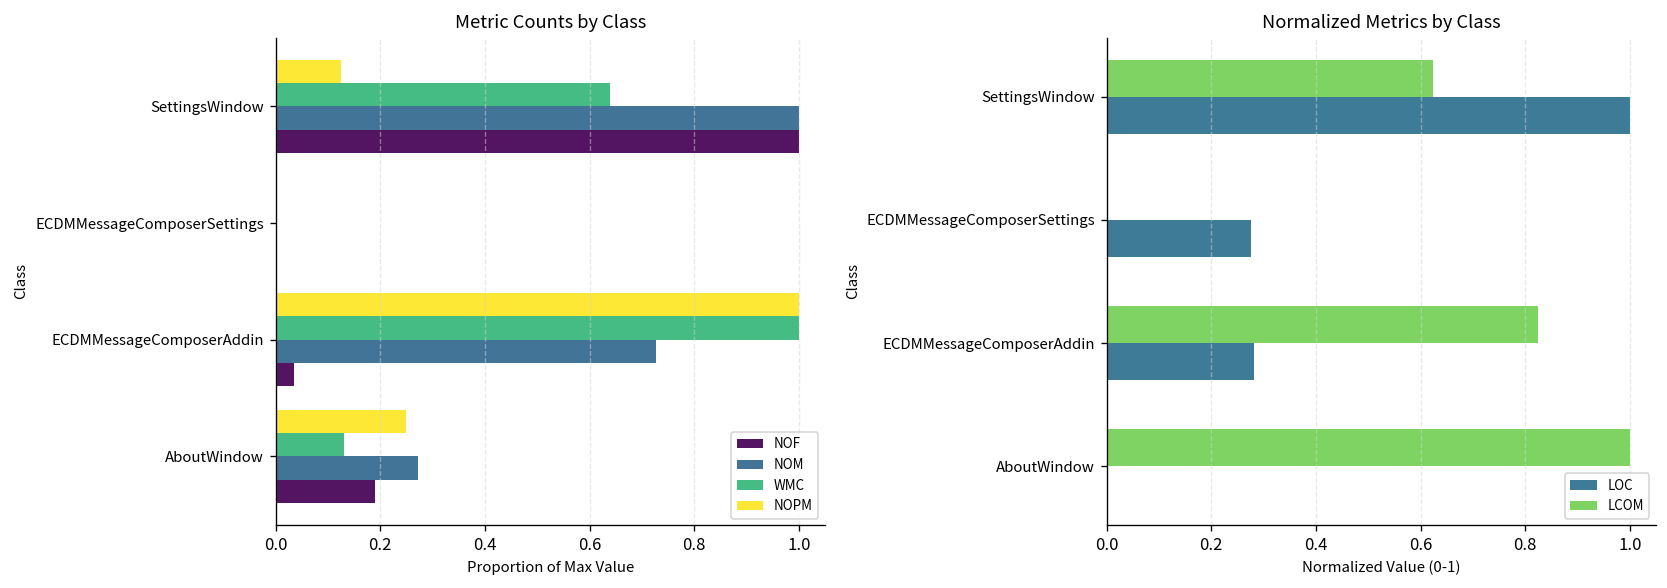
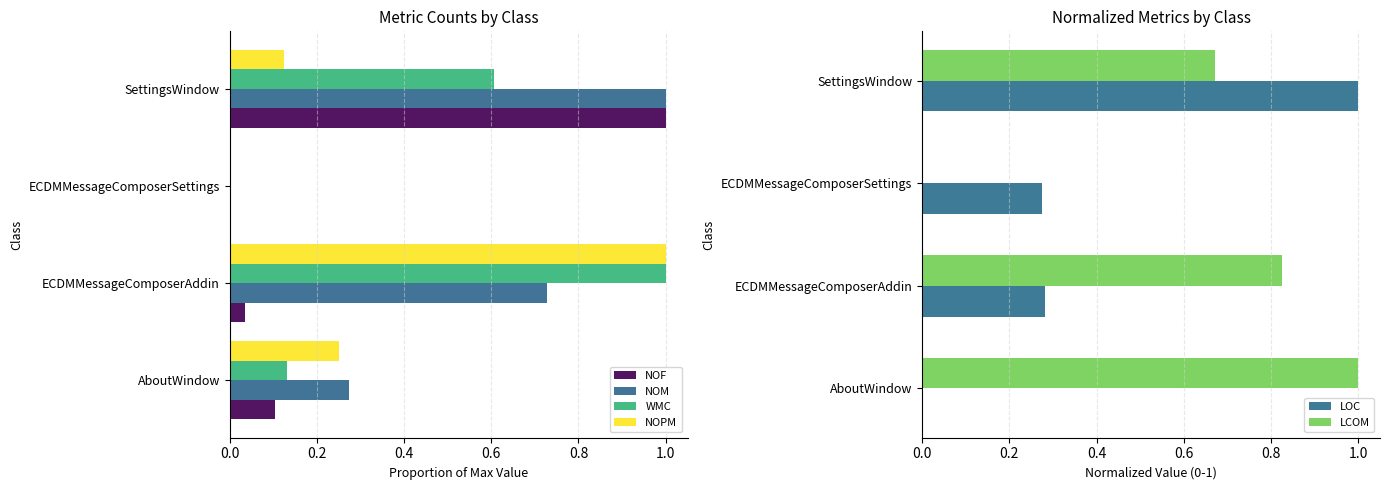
  {
    "Metric Counts by Class": {
      "NOF": {
        "SettingsWindow": 1.00,
        "ECDMMessageComposerSettings": 0.00,
        "ECDMMessageComposerAddin": 0.03,
-       "AboutWindow": 0.19
+       "AboutWindow": 0.10
      },
      "NOM": {
        "SettingsWindow": 1.00,
        "ECDMMessageComposerSettings": 0.00,
        "ECDMMessageComposerAddin": 0.73,
        "AboutWindow": 0.27
      },
      "WMC": {
-       "SettingsWindow": 0.64,
+       "SettingsWindow": 0.61,
        "ECDMMessageComposerSettings": 0.00,
        "ECDMMessageComposerAddin": 1.00,
        "AboutWindow": 0.13
      },
      "NOPM": {
        "SettingsWindow": 0.13,
        "ECDMMessageComposerSettings": 0.00,
        "ECDMMessageComposerAddin": 1.00,
        "AboutWindow": 0.25
      }
    },
    "Normalized Metrics by Class": {
      "LOC": {
        "SettingsWindow": 1.00,
        "ECDMMessageComposerSettings": 0.28,
        "ECDMMessageComposerAddin": 0.28,
        "AboutWindow": 0.00
      },
      "LCOM": {
-       "SettingsWindow": 0.62,
+       "SettingsWindow": 0.67,
        "ECDMMessageComposerSettings": 0.00,
        "ECDMMessageComposerAddin": 0.83,
        "AboutWindow": 1.00
      }
    }
  }
